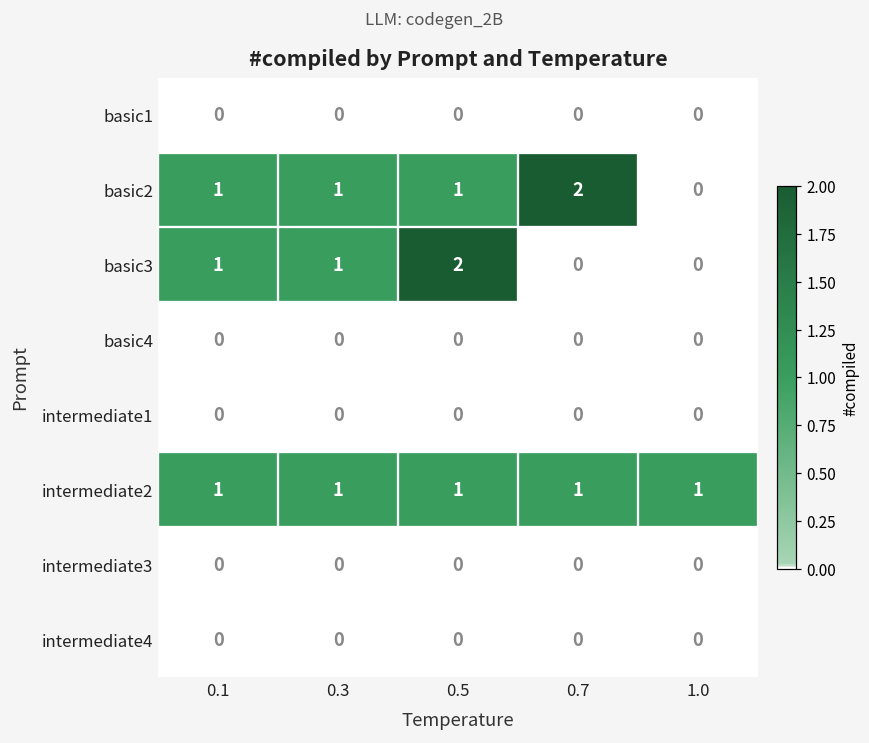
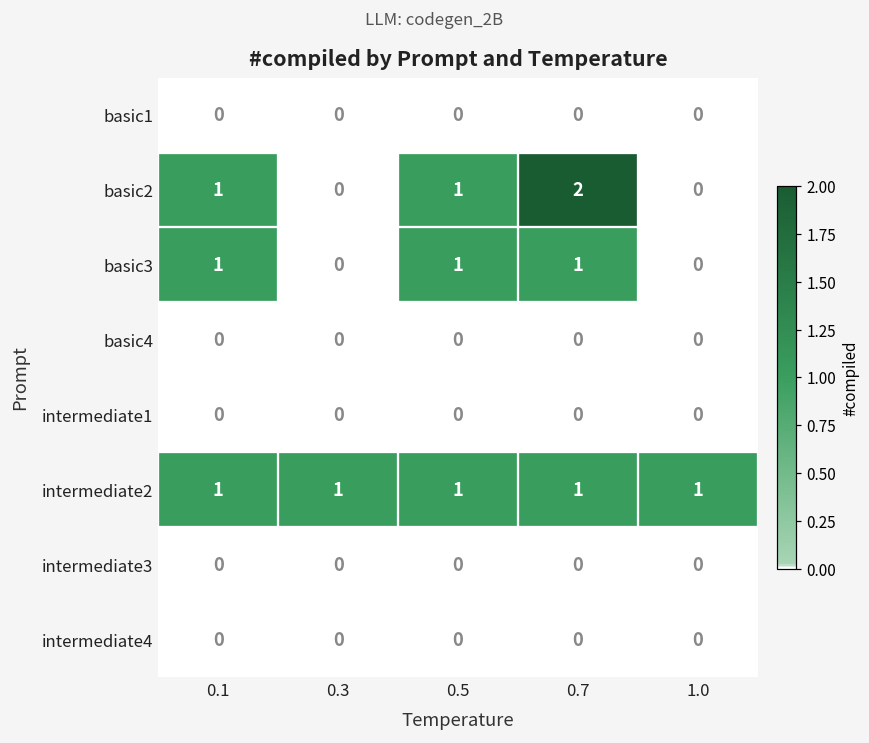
  {
    "basic1": {
      "0.1": 0,
      "0.3": 0,
      "0.5": 0,
      "0.7": 0,
      "1.0": 0
    },
    "basic2": {
      "0.1": 1,
-     "0.3": 1,
+     "0.3": 0,
      "0.5": 1,
      "0.7": 2,
      "1.0": 0
    },
    "basic3": {
      "0.1": 1,
-     "0.3": 1,
-     "0.5": 2,
-     "0.7": 0,
+     "0.3": 0,
+     "0.5": 1,
+     "0.7": 1,
      "1.0": 0
    },
    "basic4": {
      "0.1": 0,
      "0.3": 0,
      "0.5": 0,
      "0.7": 0,
      "1.0": 0
    },
    "intermediate1": {
      "0.1": 0,
      "0.3": 0,
      "0.5": 0,
      "0.7": 0,
      "1.0": 0
    },
    "intermediate2": {
      "0.1": 1,
      "0.3": 1,
      "0.5": 1,
      "0.7": 1,
      "1.0": 1
    },
    "intermediate3": {
      "0.1": 0,
      "0.3": 0,
      "0.5": 0,
      "0.7": 0,
      "1.0": 0
    },
    "intermediate4": {
      "0.1": 0,
      "0.3": 0,
      "0.5": 0,
      "0.7": 0,
      "1.0": 0
    }
  }
